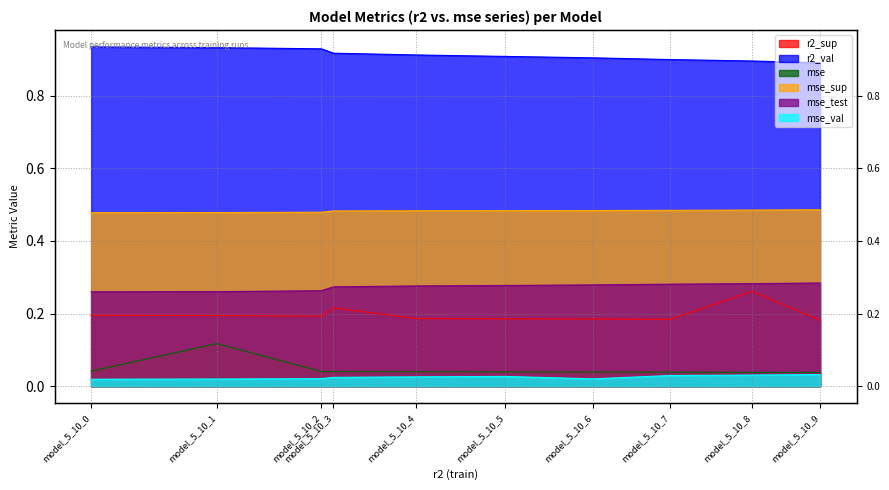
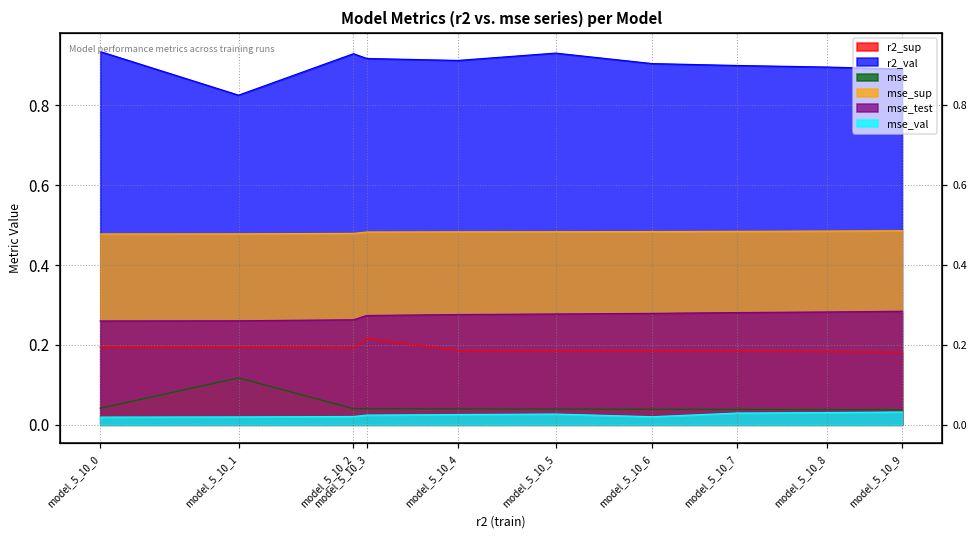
  {
    "r2_sup": {
      "model_5_10_0": 0.20,
      "model_5_10_1": 0.19,
      "model_5_10_2": 0.19,
      "model_5_10_3": 0.22,
      "model_5_10_4": 0.19,
      "model_5_10_5": 0.19,
      "model_5_10_6": 0.19,
      "model_5_10_7": 0.18,
-     "model_5_10_8": 0.26,
+     "model_5_10_8": 0.18,
      "model_5_10_9": 0.18
    },
    "r2_val": {
      "model_5_10_0": 0.93,
-     "model_5_10_1": 0.93,
+     "model_5_10_1": 0.83,
      "model_5_10_2": 0.93,
      "model_5_10_3": 0.92,
      "model_5_10_4": 0.91,
-     "model_5_10_5": 0.91,
+     "model_5_10_5": 0.93,
      "model_5_10_6": 0.90,
      "model_5_10_7": 0.90,
      "model_5_10_8": 0.90
    },
    "mse": {
      "model_5_10_0": 0.04,
      "model_5_10_1": 0.12,
      "model_5_10_2": 0.04,
      "model_5_10_3": 0.04,
      "model_5_10_4": 0.04,
      "model_5_10_5": 0.04,
      "model_5_10_6": 0.04,
      "model_5_10_7": 0.04,
      "model_5_10_8": 0.04
    },
    "mse_sup": {
      "model_5_10_0": 0.48,
      "model_5_10_1": 0.48,
      "model_5_10_2": 0.48,
      "model_5_10_3": 0.48,
      "model_5_10_4": 0.48,
      "model_5_10_5": 0.48,
      "model_5_10_6": 0.48,
      "model_5_10_7": 0.48,
      "model_5_10_8": 0.49,
      "model_5_10_9": 0.49
    },
    "mse_test": {
      "model_5_10_0": 0.26,
      "model_5_10_1": 0.26,
      "model_5_10_2": 0.26,
      "model_5_10_3": 0.27,
      "model_5_10_4": 0.28,
      "model_5_10_5": 0.28,
      "model_5_10_6": 0.28,
      "model_5_10_7": 0.28,
      "model_5_10_8": 0.28,
      "model_5_10_9": 0.28
    },
    "mse_val": {
      "model_5_10_0": 0.02,
      "model_5_10_1": 0.02,
      "model_5_10_2": 0.02,
      "model_5_10_3": 0.02,
      "model_5_10_4": 0.03,
      "model_5_10_5": 0.03,
      "model_5_10_6": 0.02,
      "model_5_10_7": 0.03,
      "model_5_10_8": 0.03
    }
  }
